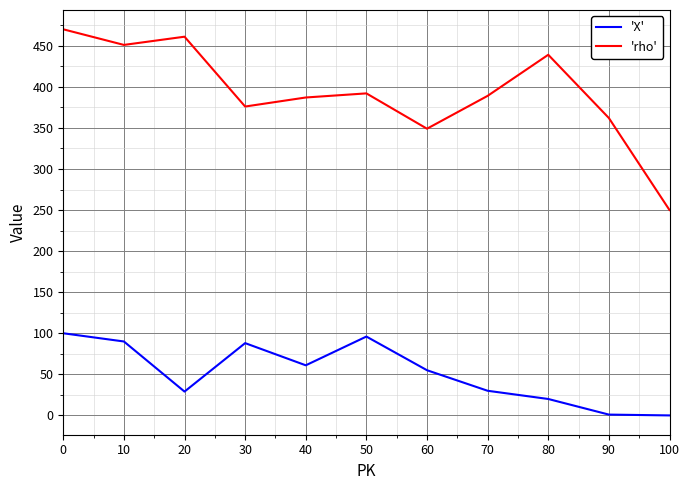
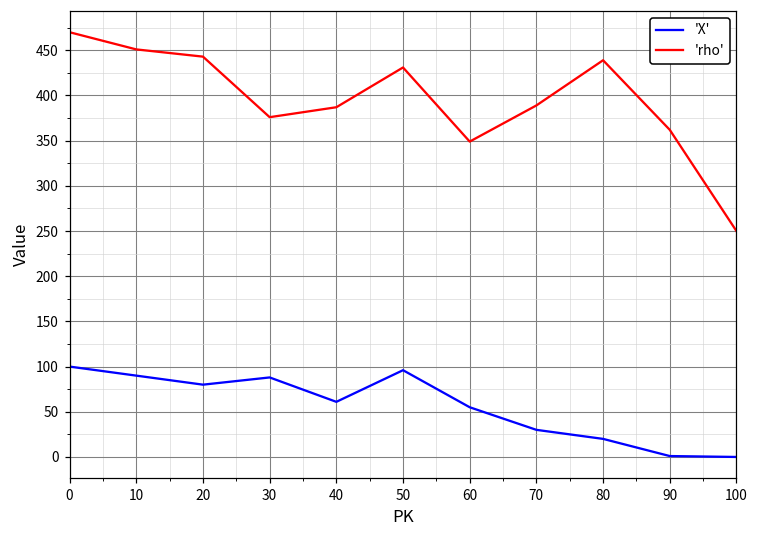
  {
    "'X'": {
      "0": 100,
      "10": 90,
-     "20": 30,
+     "20": 80,
      "30": 90,
      "40": 60,
      "50": 100,
      "60": 60,
      "70": 30,
      "80": 20,
      "90": 0,
      "100": 0
    },
    "'rho'": {
      "0": 470,
      "10": 450,
-     "20": 460,
+     "20": 440,
      "30": 380,
      "40": 390,
-     "50": 390,
+     "50": 430,
      "60": 350,
      "70": 390,
      "80": 440,
      "90": 360,
      "100": 250
    }
  }
